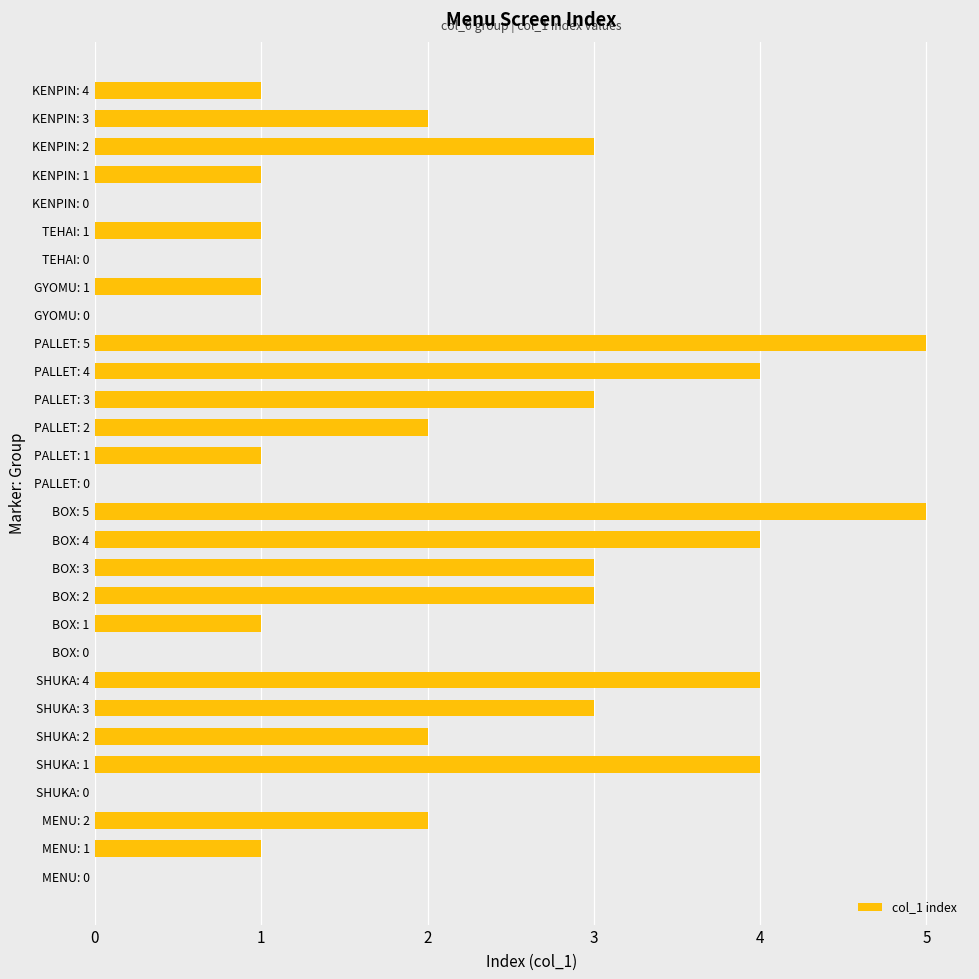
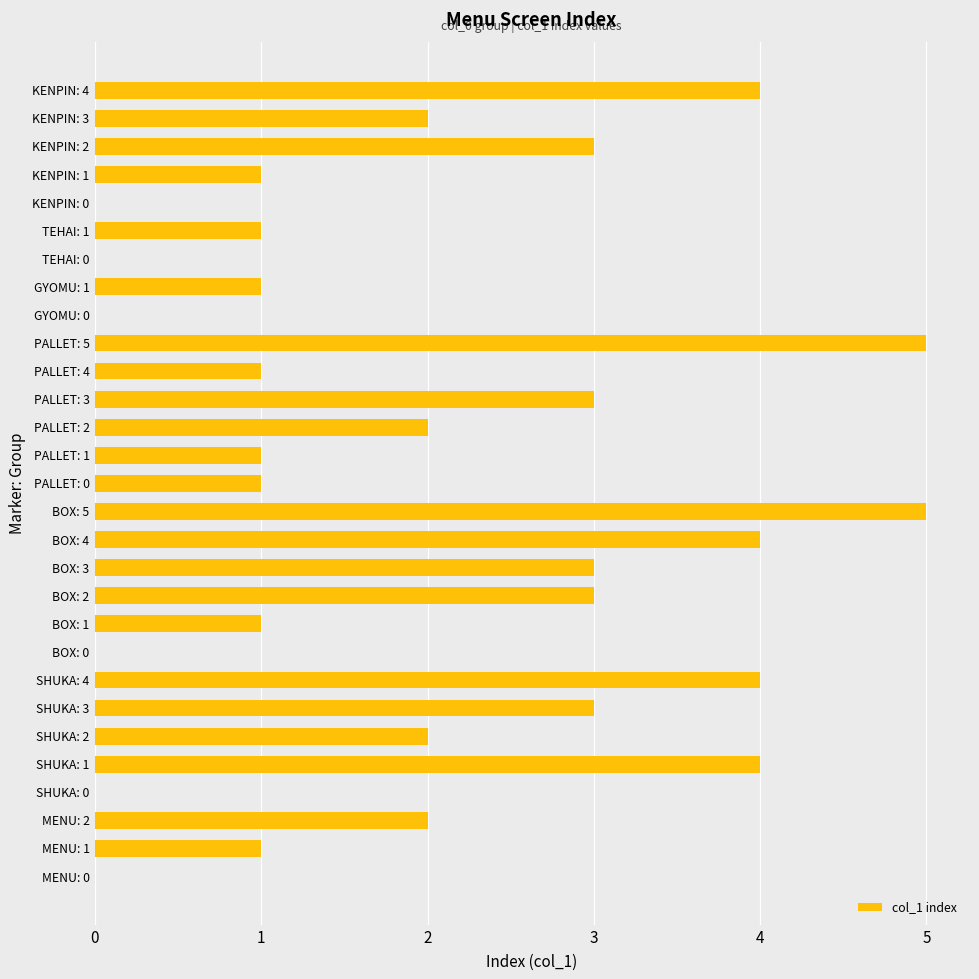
  {
-   "KENPIN: 4": 1,
+   "KENPIN: 4": 4,
    "KENPIN: 3": 2,
    "KENPIN: 2": 3,
    "KENPIN: 1": 1,
    "KENPIN: 0": 0,
    "TEHAI: 1": 1,
    "TEHAI: 0": 0,
    "GYOMU: 1": 1,
    "GYOMU: 0": 0,
    "PALLET: 5": 5,
-   "PALLET: 4": 4,
+   "PALLET: 4": 1,
    "PALLET: 3": 3,
    "PALLET: 2": 2,
    "PALLET: 1": 1,
-   "PALLET: 0": 0,
+   "PALLET: 0": 1,
    "BOX: 5": 5,
    "BOX: 4": 4,
    "BOX: 3": 3,
    "BOX: 2": 3,
    "BOX: 1": 1,
    "BOX: 0": 0,
    "SHUKA: 4": 4,
    "SHUKA: 3": 3,
    "SHUKA: 2": 2,
    "SHUKA: 1": 4,
    "SHUKA: 0": 0,
    "MENU: 2": 2,
    "MENU: 1": 1,
    "MENU: 0": 0
  }
